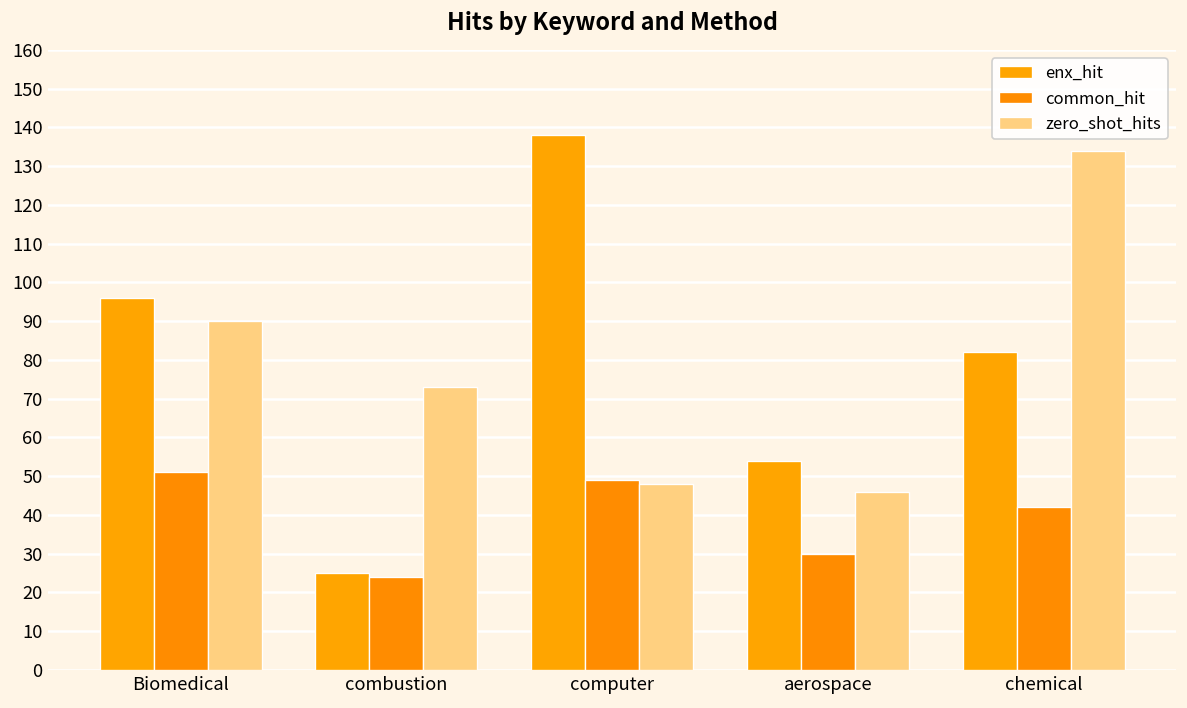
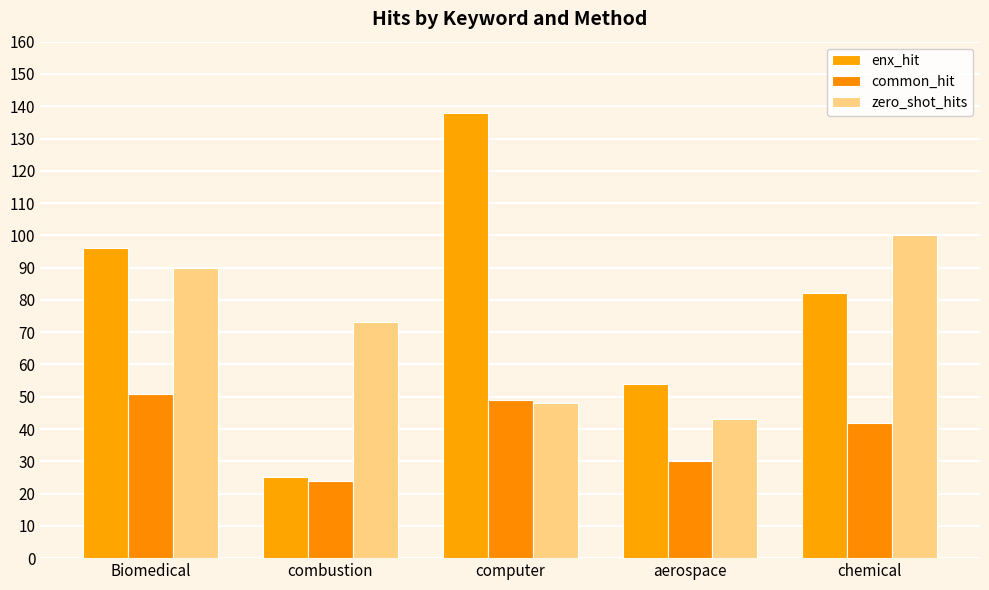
  {
    "zero_shot_hits": {
      "Biomedical": 90,
      "combustion": 73,
      "computer": 48,
-     "aerospace": 46,
-     "chemical": 134
+     "aerospace": 43,
+     "chemical": 100
    }
  }
